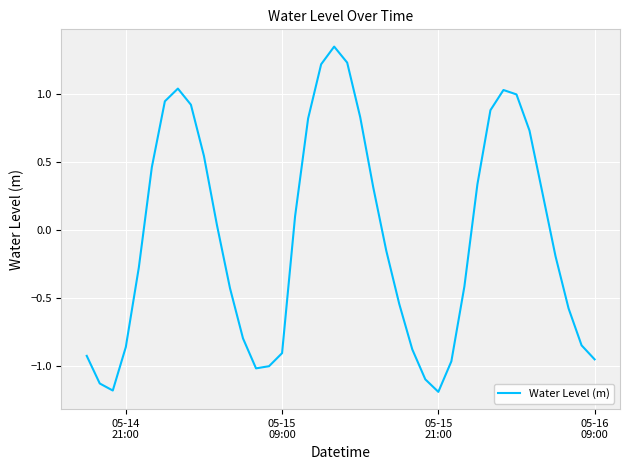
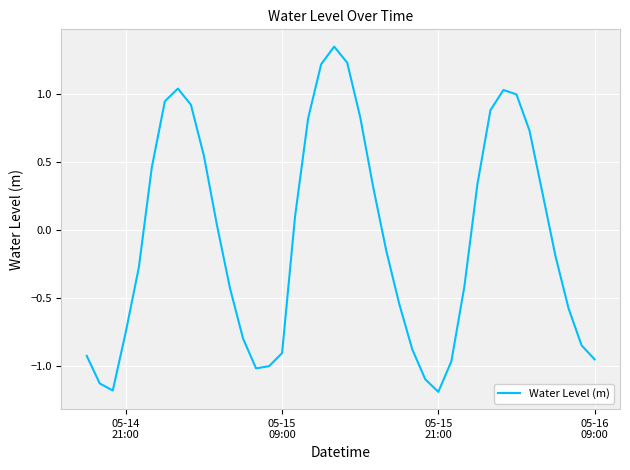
  {
-   "05-14 21:00": -0.86,
+   "05-14 21:00": -0.75,
    "05-15 09:00": -0.91,
    "05-15 21:00": -1.19,
    "05-16 09:00": -0.95
  }
